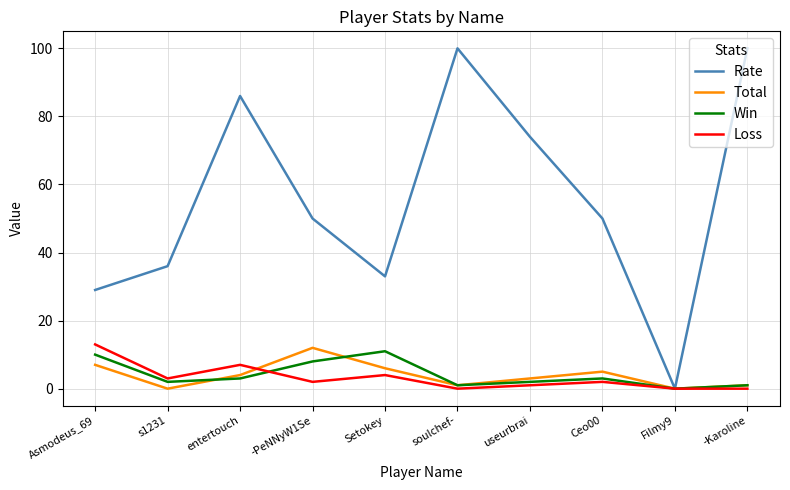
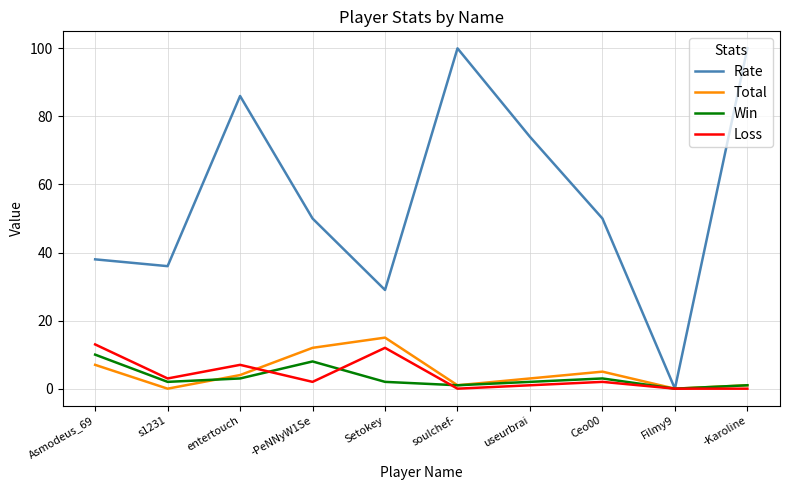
  {
    "Rate": {
-     "Asmodeus_69": 29,
+     "Asmodeus_69": 38,
      "s1231": 36,
      "entertouch": 86,
      "-PeNNyW1Se": 50,
-     "Setokey": 33,
+     "Setokey": 29,
      "soulchef-": 100,
      "useurbrai": 74,
      "Ceo00": 50
    },
    "Total": {
      "Asmodeus_69": 7,
      "s1231": 0,
      "entertouch": 4,
      "-PeNNyW1Se": 12,
-     "Setokey": 6,
+     "Setokey": 15,
      "useurbrai": 3,
      "Ceo00": 5
    },
    "Win": {
      "Asmodeus_69": 10,
      "s1231": 2,
      "entertouch": 3,
      "-PeNNyW1Se": 8,
-     "Setokey": 11,
+     "Setokey": 2,
      "useurbrai": 2,
      "Ceo00": 3
    },
    "Loss": {
      "Asmodeus_69": 13,
      "s1231": 3,
      "entertouch": 7,
      "-PeNNyW1Se": 2,
-     "Setokey": 4,
+     "Setokey": 12,
      "soulchef-": 0,
      "useurbrai": 1,
      "Ceo00": 2,
      "-Karoline": 0
    }
  }
